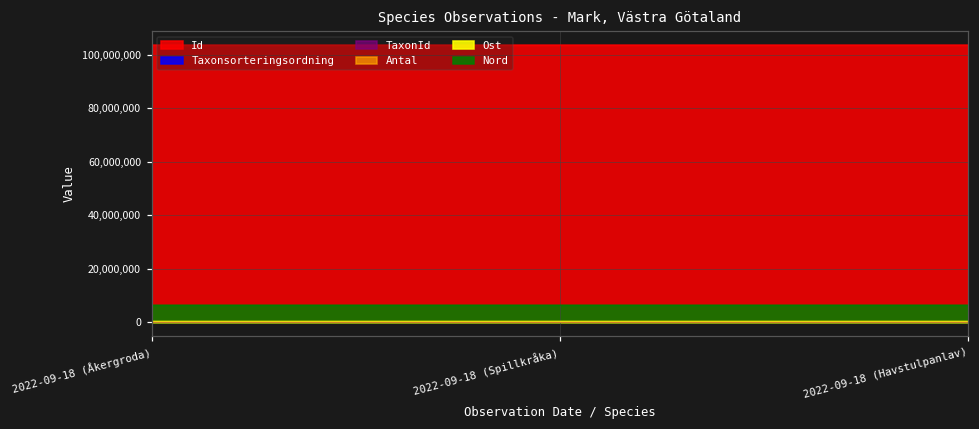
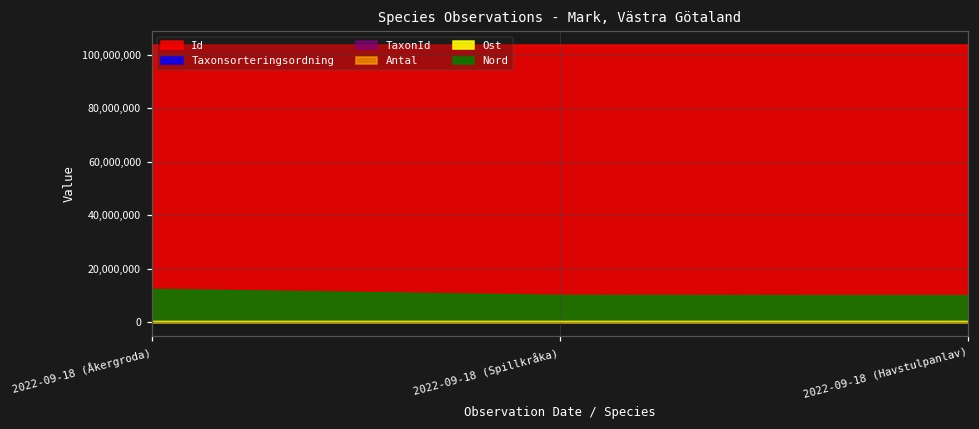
  {
    "Id": {
      "2022-09-18 (Åkergroda)": "104,000,000",
      "2022-09-18 (Spillkråka)": "104,000,000",
      "2022-09-18 (Havstulpanlav)": "104,000,000"
    },
    "Nord": {
-     "2022-09-18 (Åkergroda)": "6,000,000",
-     "2022-09-18 (Spillkråka)": "6,000,000",
-     "2022-09-18 (Havstulpanlav)": "6,000,000"
+     "2022-09-18 (Åkergroda)": "12,000,000",
+     "2022-09-18 (Spillkråka)": "10,000,000",
+     "2022-09-18 (Havstulpanlav)": "10,000,000"
    }
  }
